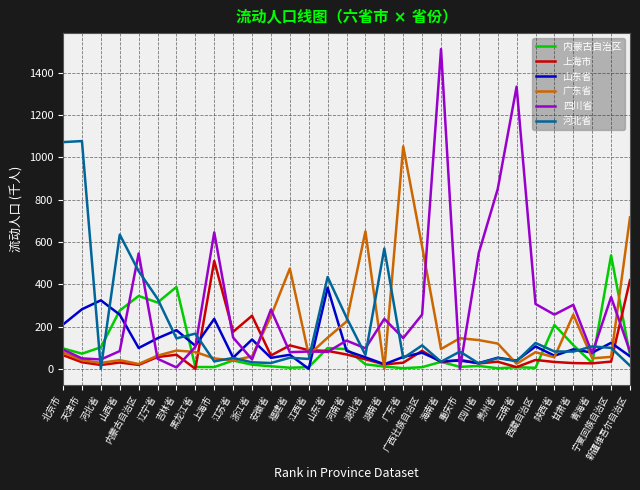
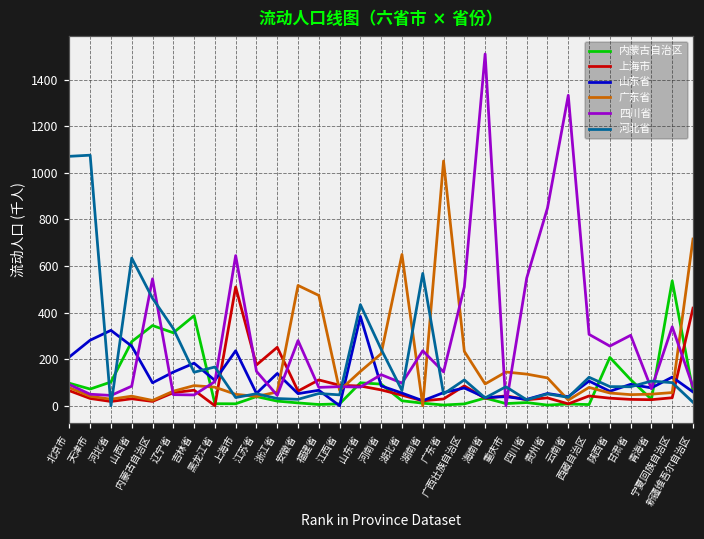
  {
    "内蒙古自治区": {
      "天津市": 70,
      "河北省": 100,
      "山西省": 280,
      "内蒙古自治区": 340,
      "辽宁省": 310,
      "吉林省": 390,
      "上海市": 10,
      "安徽省": 10,
      "福建省": 10,
      "山东省": 100,
      "湖北省": 20,
      "广东省": 0,
      "广西壮族自治区": 10,
      "贵州省": 0,
      "西藏自治区": 0,
      "陕西省": 210,
      "甘肃省": 110,
      "宁夏回族自治区": 540
    },
    "上海市": {
      "北京市": 60,
      "吉林省": 70,
      "上海市": 510,
      "江苏省": 180,
      "浙江省": 250,
      "福建省": 110,
      "河南省": 70,
      "广东省": 30,
      "贵州省": 30,
      "西藏自治区": 40,
      "陕西省": 30,
      "甘肃省": 30,
      "宁夏回族自治区": 30,
      "新疆维吾尔自治区": 420
    },
    "山东省": {
      "北京市": 210,
      "天津市": 280,
      "河北省": 320,
      "山西省": 260,
      "内蒙古自治区": 100,
      "辽宁省": 140,
      "吉林省": 180,
      "上海市": 240,
      "浙江省": 140,
      "福建省": 70,
      "山东省": 380,
      "西藏自治区": 110,
      "宁夏回族自治区": 120
    },
    "广东省": {
      "北京市": 80,
      "吉林省": 90,
      "黑龙江省": 80,
      "上海市": 50,
      "浙江省": 60,
-     "安徽省": 250,
+     "安徽省": 520,
      "福建省": 470,
      "江西省": 70,
      "山东省": 150,
      "河南省": 220,
      "湖北省": 650,
      "广东省": 1050,
-     "广西壮族自治区": 580,
+     "广西壮族自治区": 230,
      "海南省": 90,
      "重庆市": 140,
      "四川省": 140,
      "贵州省": 120,
      "西藏自治区": 80,
-     "甘肃省": 260,
+     "甘肃省": 50,
      "青海省": 50,
      "宁夏回族自治区": 60,
      "新疆维吾尔自治区": 720
    },
    "四川省": {
      "河北省": 40,
      "山西省": 80,
      "内蒙古自治区": 550,
-     "吉林省": 10,
+     "吉林省": 50,
      "上海市": 640,
      "江苏省": 150,
      "浙江省": 40,
      "安徽省": 280,
      "福建省": 80,
      "河南省": 130,
      "湖北省": 100,
      "湖南省": 240,
      "广东省": 150,
-     "广西壮族自治区": 260,
+     "广西壮族自治区": 510,
      "海南省": 1510,
      "四川省": 550,
      "贵州省": 850,
      "云南省": 1330,
      "西藏自治区": 310,
      "陕西省": 260,
      "甘肃省": 300,
      "宁夏回族自治区": 340,
      "新疆维吾尔自治区": 80
    },
    "河北省": {
      "北京市": 1070,
      "天津市": 1080,
      "河北省": 0,
      "山西省": 630,
      "内蒙古自治区": 460,
      "辽宁省": 330,
      "吉林省": 140,
      "黑龙江省": 170,
      "上海市": 40,
      "安徽省": 30,
      "福建省": 50,
      "江西省": 50,
      "山东省": 430,
      "河南省": 240,
      "湖南省": 570,
      "广西壮族自治区": 110,
      "重庆市": 80,
      "西藏自治区": 120,
      "陕西省": 80,
      "青海省": 110,
      "宁夏回族自治区": 100,
      "新疆维吾尔自治区": 10
    }
  }
